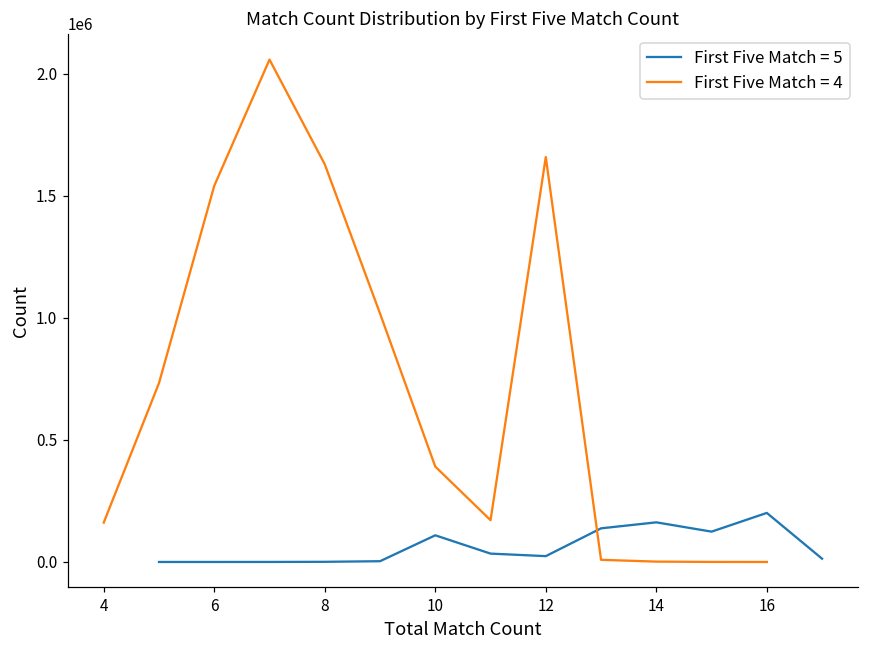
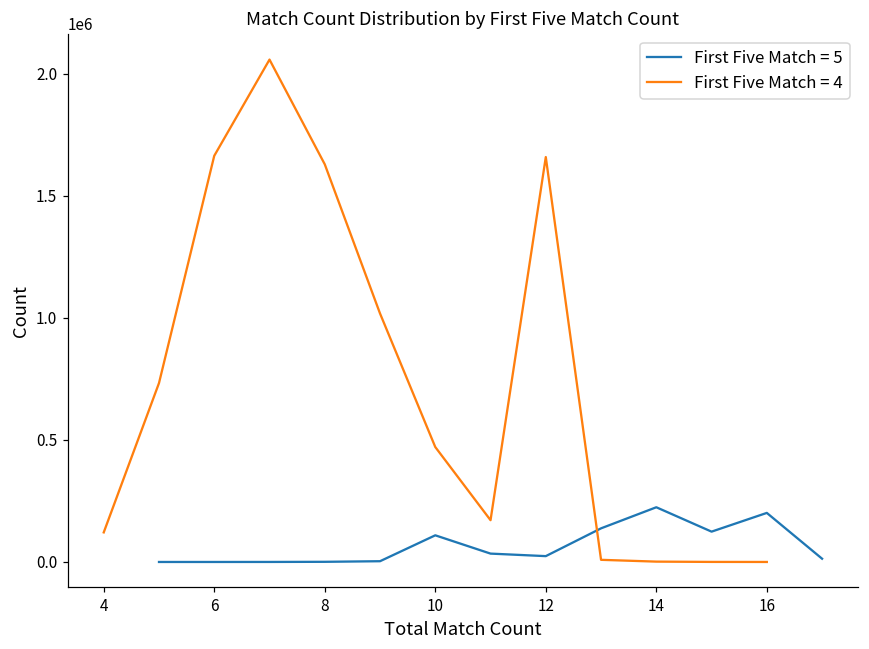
  {
    "First Five Match = 5": {
      "6": 0,
      "8": 0,
      "10": 110000,
      "12": 20000,
-     "14": 160000,
+     "14": 220000,
      "16": 200000
    },
    "First Five Match = 4": {
-     "4": 160000,
-     "6": 1540000,
+     "4": 120000,
+     "6": 1660000,
      "8": 1630000,
-     "10": 390000,
+     "10": 470000,
      "12": 1660000,
      "14": 0,
      "16": 0
    }
  }
